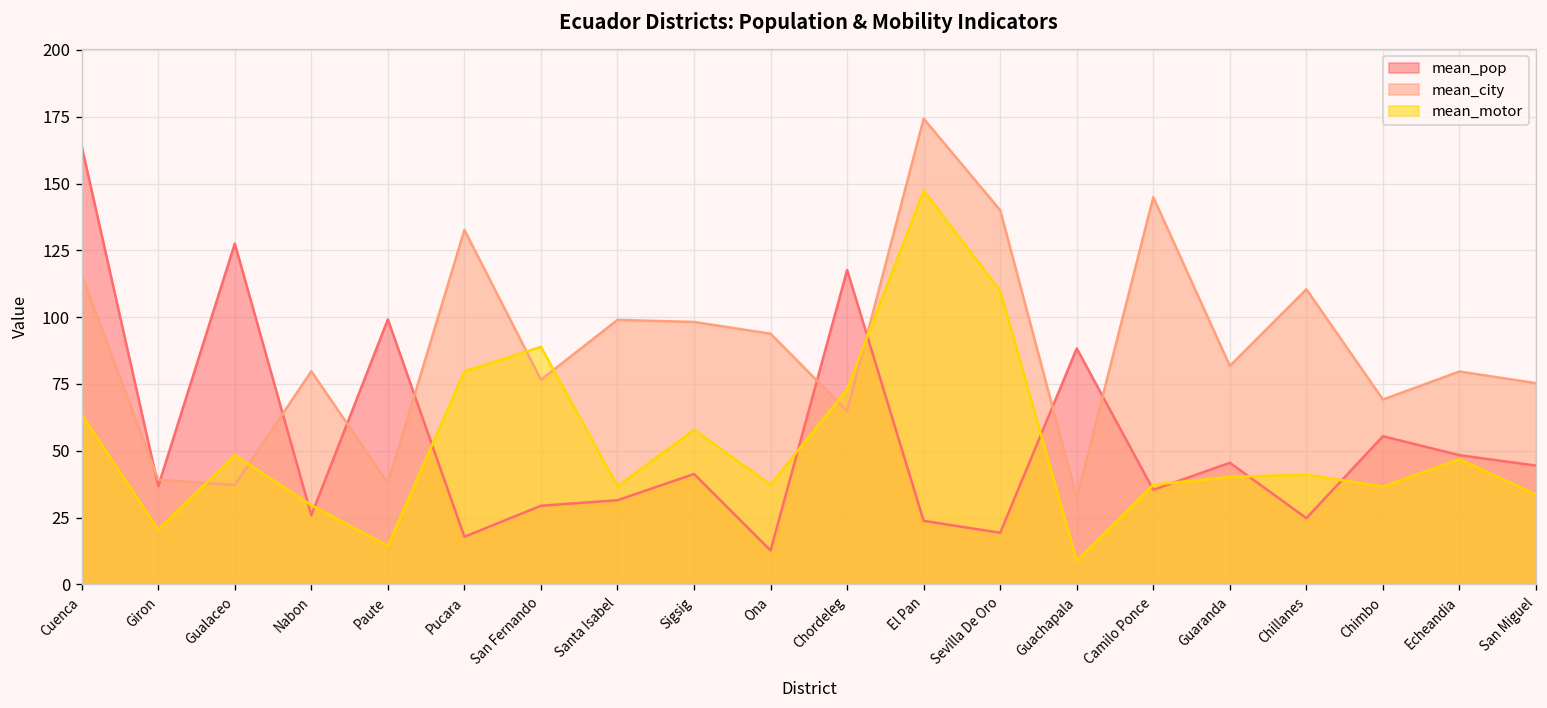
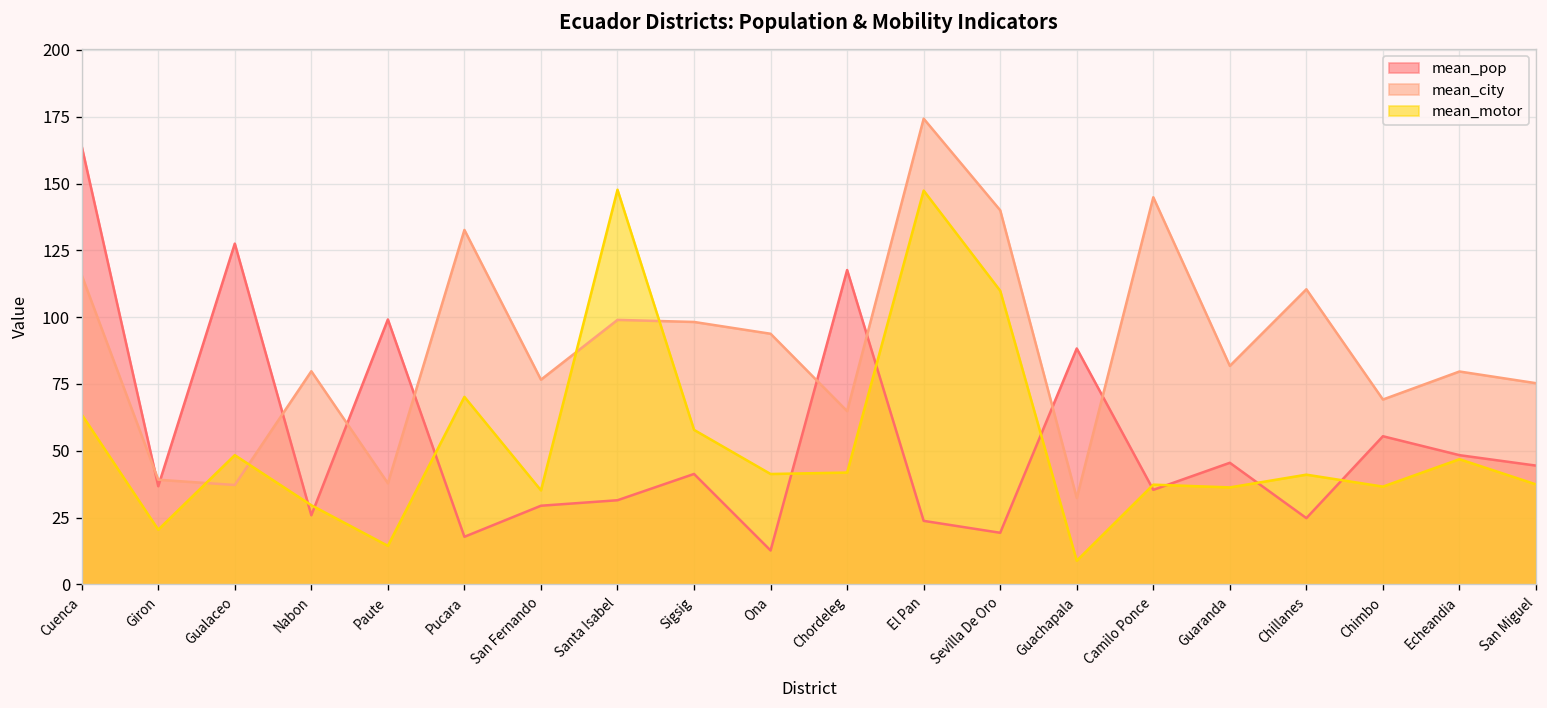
  {
    "mean_motor": {
      "Cuenca": 64,
      "Giron": 20,
      "Gualaceo": 48,
      "Nabon": 30,
      "Paute": 14,
-     "Pucara": 80,
-     "San Fernando": 89,
-     "Santa Isabel": 37,
+     "Pucara": 70,
+     "San Fernando": 35,
+     "Santa Isabel": 148,
      "Sigsig": 58,
-     "Ona": 37,
-     "Chordeleg": 73,
+     "Ona": 41,
+     "Chordeleg": 42,
      "El Pan": 147,
      "Sevilla De Oro": 110,
      "Guachapala": 9,
      "Camilo Ponce": 37,
-     "Guaranda": 40,
+     "Guaranda": 36,
      "Chillanes": 41,
      "Chimbo": 37,
      "Echeandia": 47,
-     "San Miguel": 34
+     "San Miguel": 37
    }
  }
